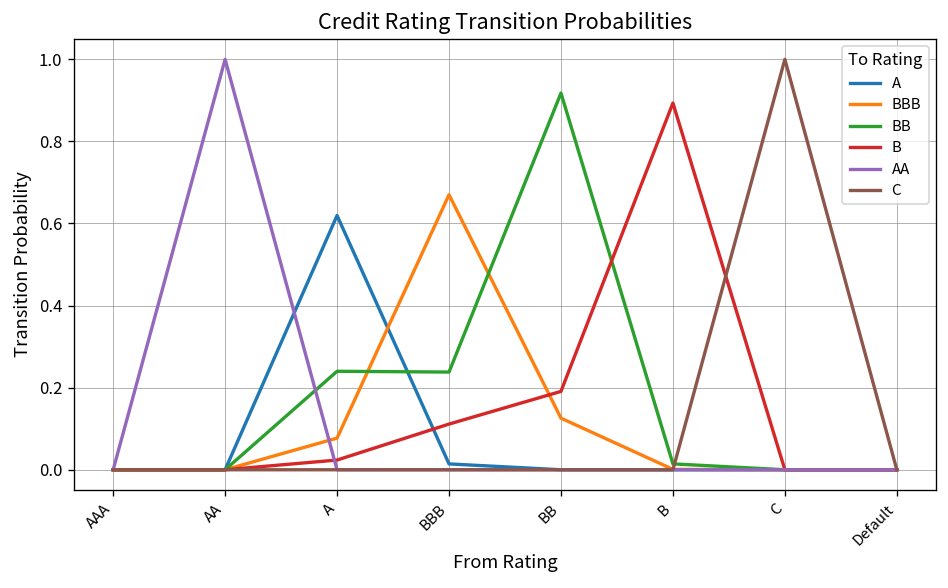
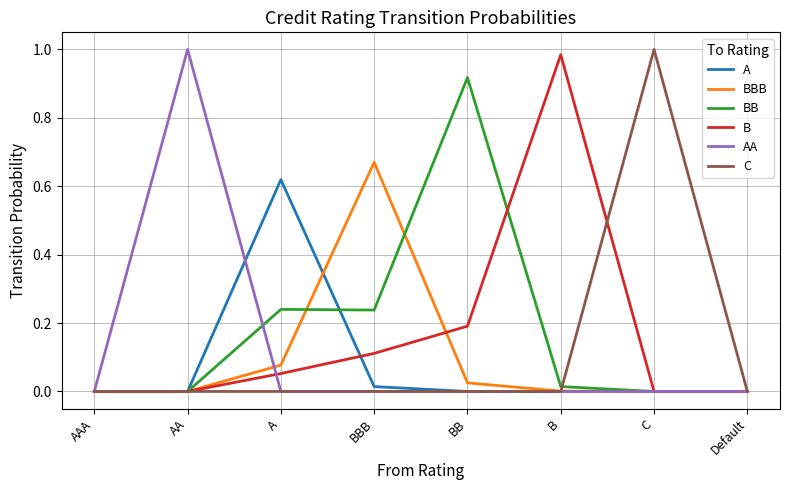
  {
    "A": {
      "A": 0.62,
      "BBB": 0.01
    },
    "BBB": {
      "A": 0.08,
      "BBB": 0.67,
-     "BB": 0.13
+     "BB": 0.03
    },
    "BB": {
      "A": 0.24,
      "BBB": 0.24,
      "BB": 0.92,
      "B": 0.01
    },
    "B": {
-     "A": 0.02,
+     "A": 0.05,
      "BBB": 0.11,
      "BB": 0.19,
-     "B": 0.89
+     "B": 0.98
    },
    "AA": {
      "AA": 1.00
    },
    "C": {
      "C": 1.00
    }
  }
